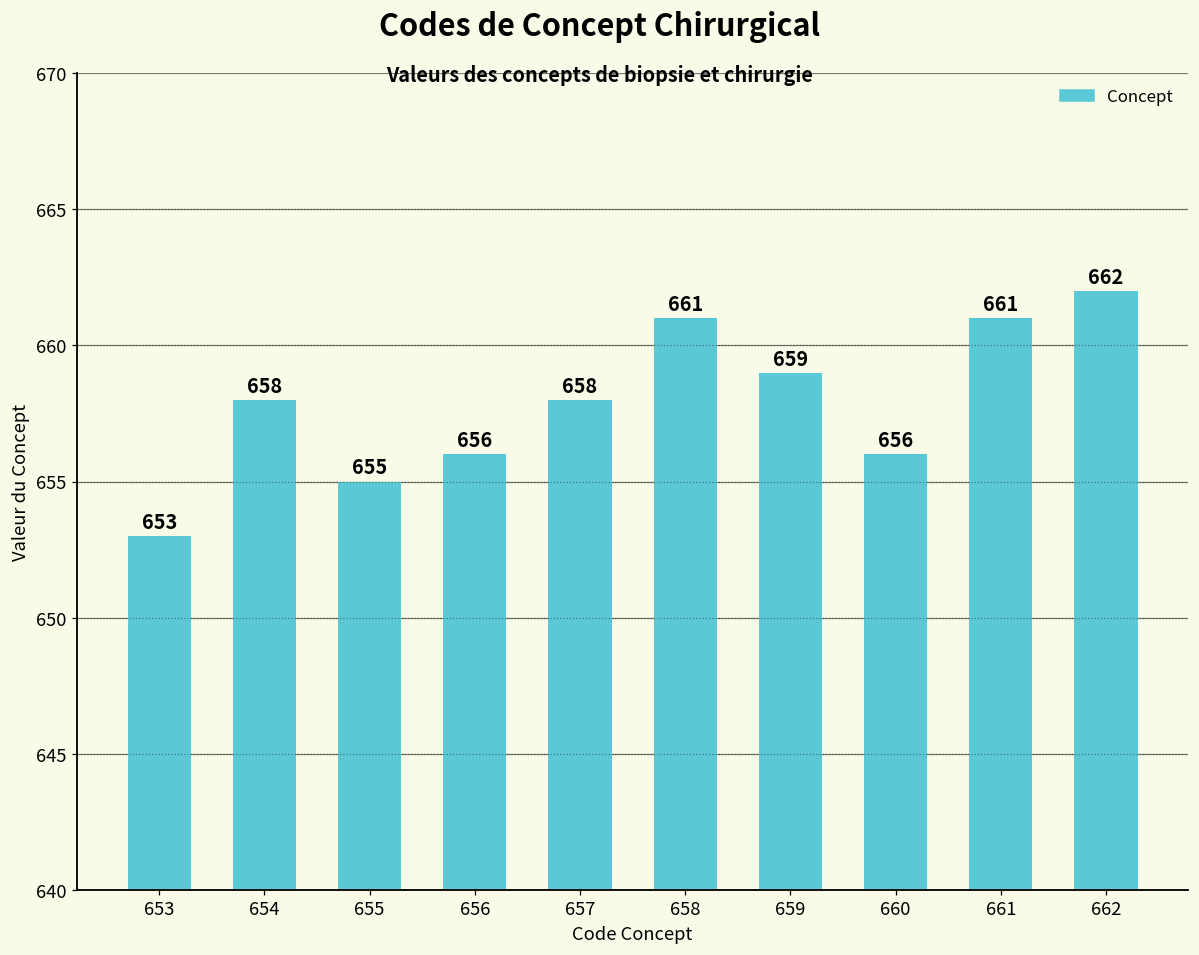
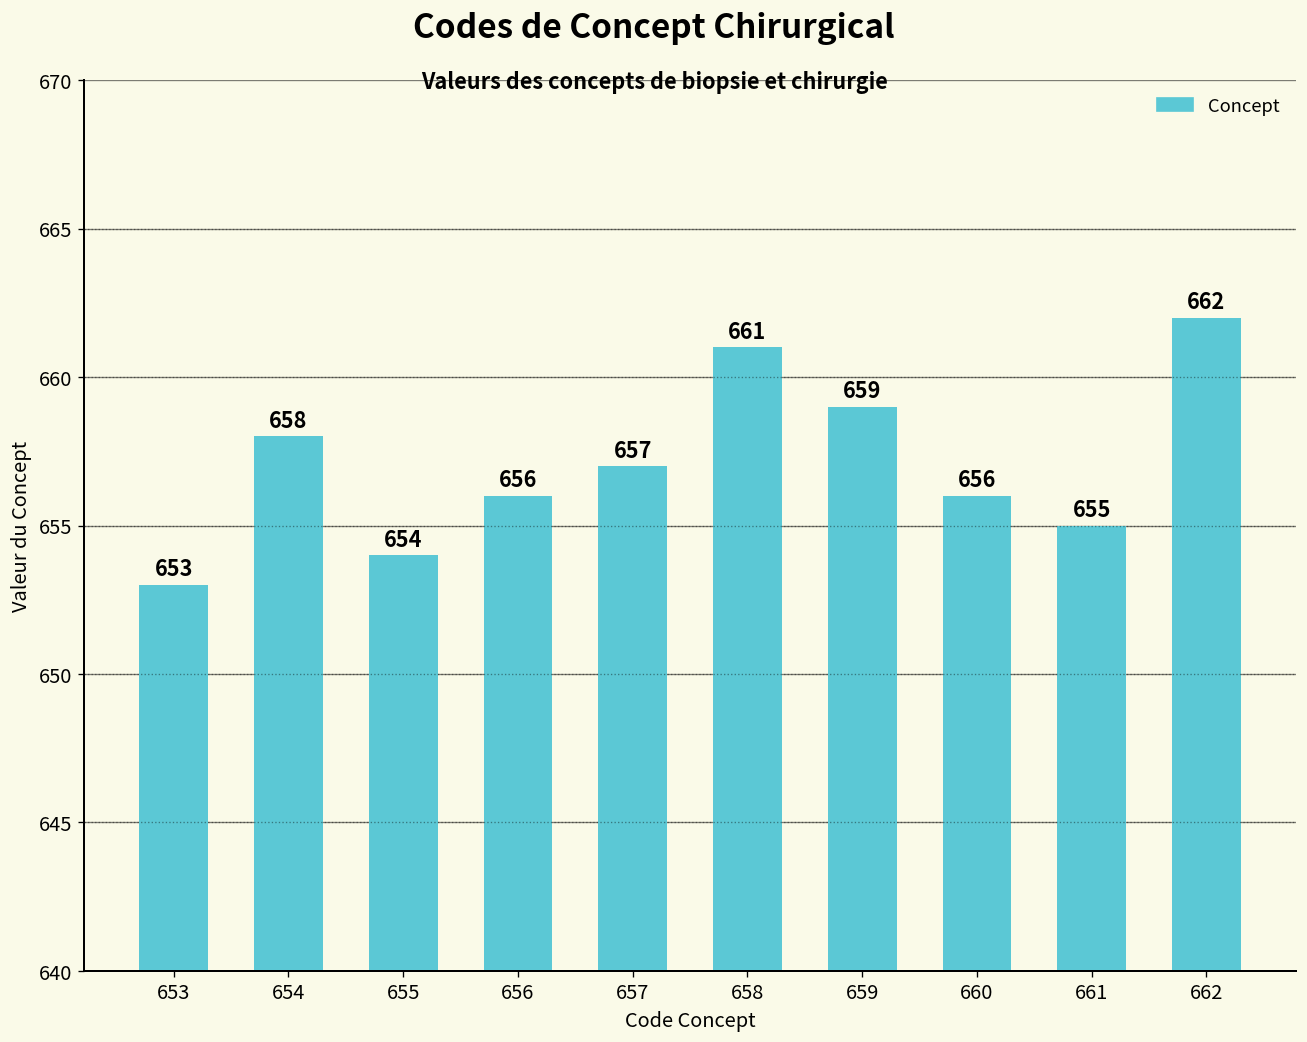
  {
    "653": 653,
    "654": 658,
-   "655": 655,
+   "655": 654,
    "656": 656,
-   "657": 658,
+   "657": 657,
    "658": 661,
    "659": 659,
    "660": 656,
-   "661": 661,
+   "661": 655,
    "662": 662
  }
